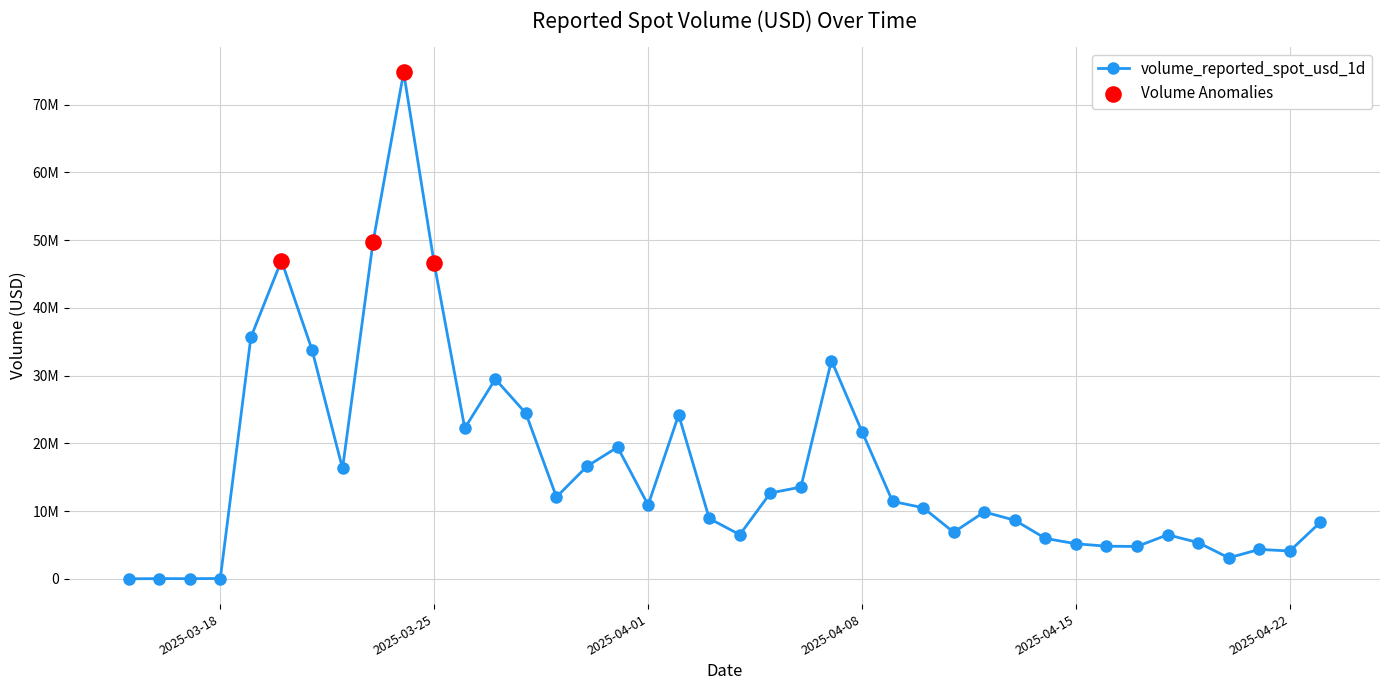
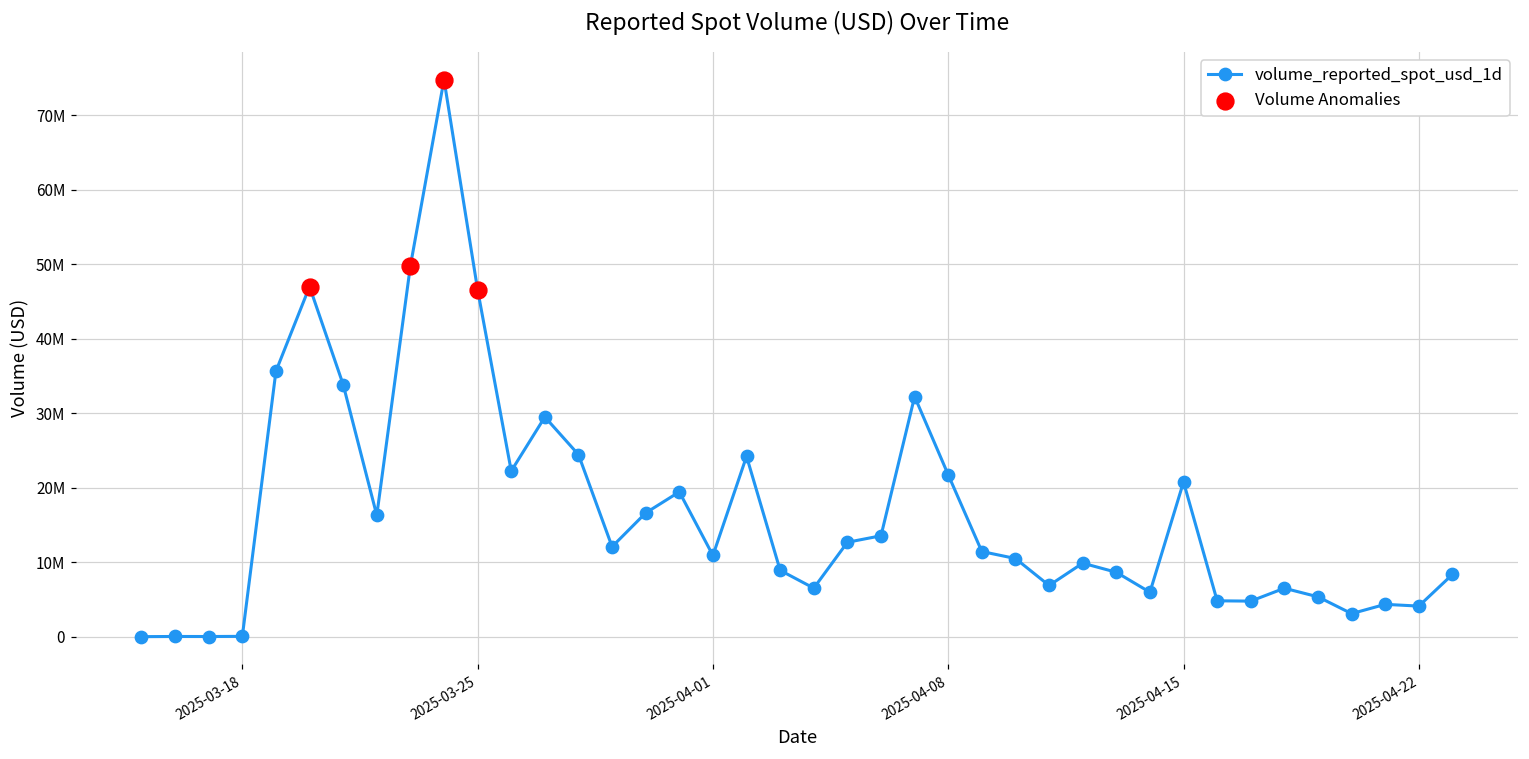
  {
    "volume_reported_spot_usd_1d": {
      "2025-03-18": 0,
      "2025-04-01": 11000000,
      "2025-04-08": 22000000,
-     "2025-04-15": 5000000,
+     "2025-04-15": 21000000,
      "2025-04-22": 4000000
    }
  }
